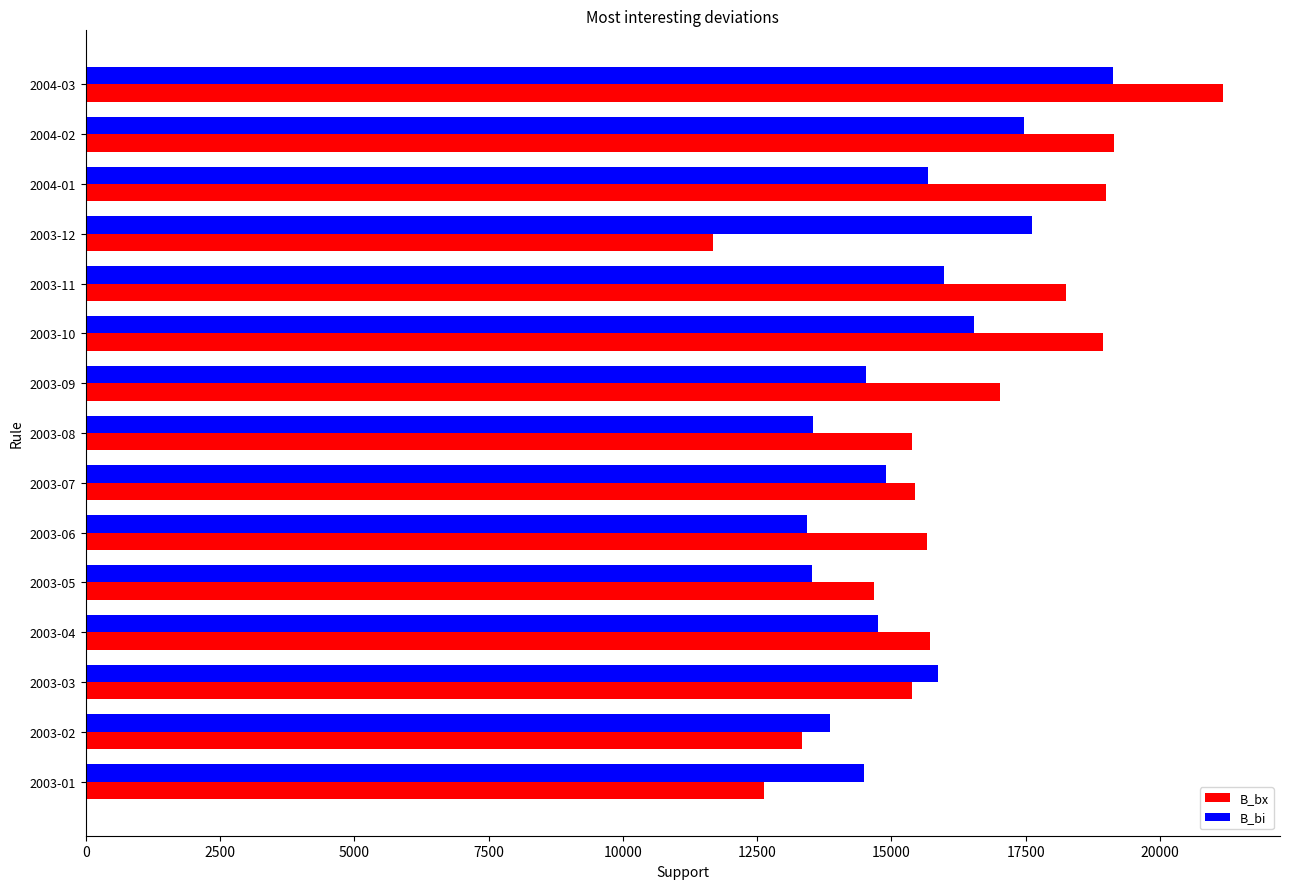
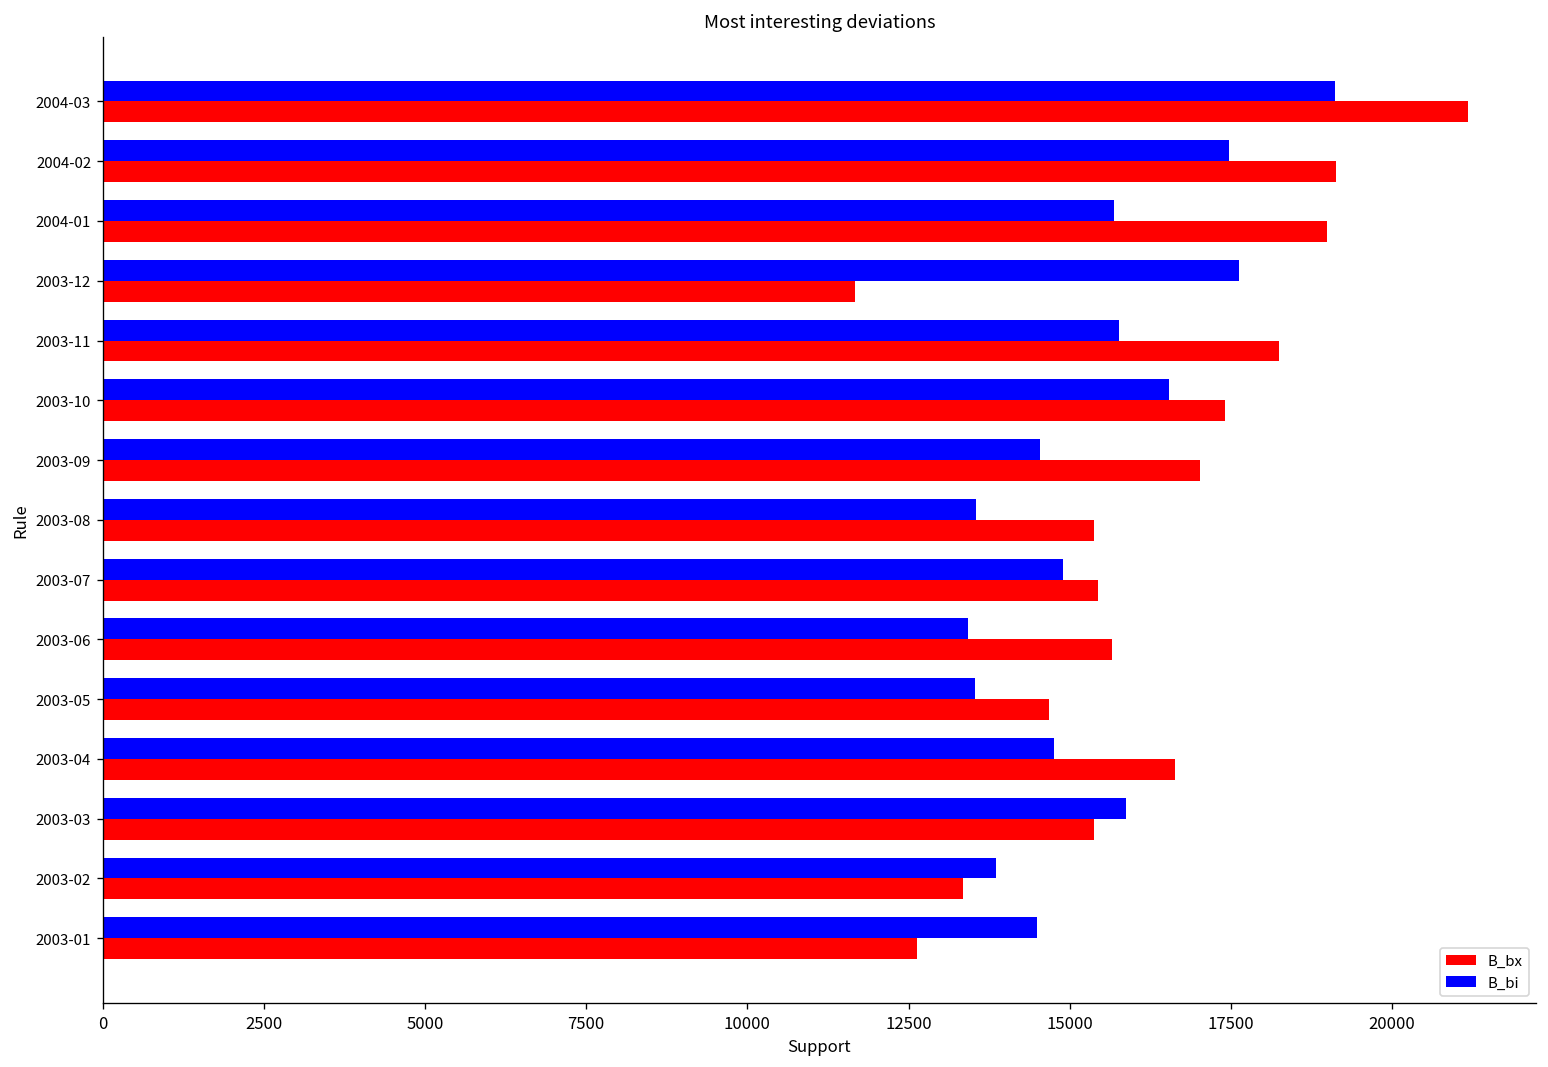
  {
    "B_bx": {
      "2004-03": 21200,
      "2004-02": 19100,
      "2004-01": 19000,
      "2003-12": 11700,
      "2003-11": 18200,
-     "2003-10": 18900,
+     "2003-10": 17400,
      "2003-09": 17000,
      "2003-08": 15400,
      "2003-07": 15400,
      "2003-06": 15700,
      "2003-05": 14700,
-     "2003-04": 15700,
+     "2003-04": 16600,
      "2003-03": 15400,
      "2003-02": 13300,
      "2003-01": 12600
    },
    "B_bi": {
      "2004-03": 19100,
      "2004-02": 17500,
      "2004-01": 15700,
      "2003-12": 17600,
-     "2003-11": 16000,
+     "2003-11": 15800,
      "2003-10": 16500,
      "2003-09": 14500,
      "2003-08": 13500,
      "2003-07": 14900,
      "2003-06": 13400,
      "2003-05": 13500,
      "2003-04": 14800,
      "2003-03": 15900,
      "2003-02": 13900,
      "2003-01": 14500
    }
  }
